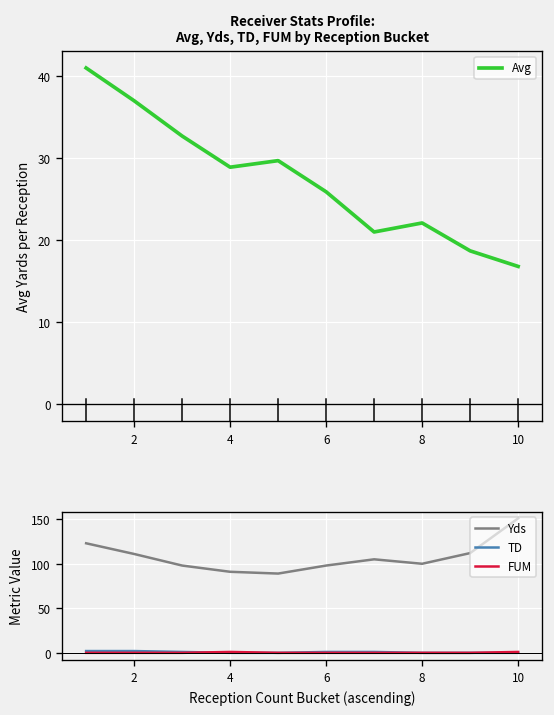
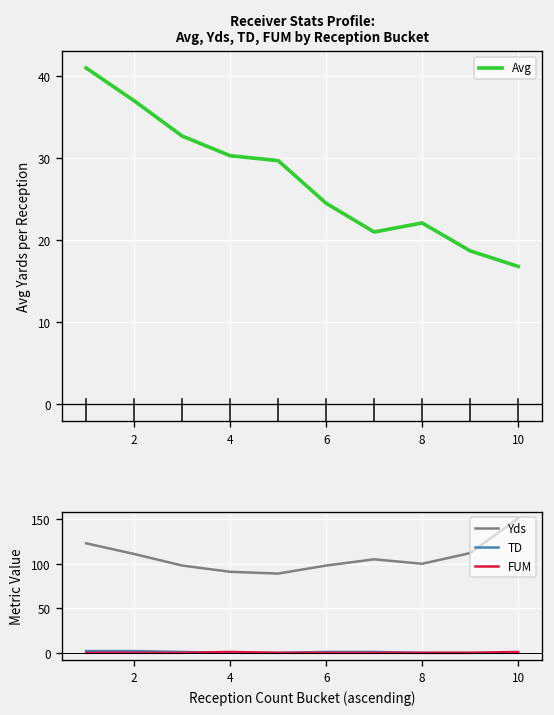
  {
    "Receiver Stats Profile: Avg, Yds, TD, FUM by Reception Bucket": {
      "2": 37,
-     "4": 29,
-     "6": 26,
+     "4": 30,
+     "6": 25,
      "8": 22,
      "10": 17
    }
  }
